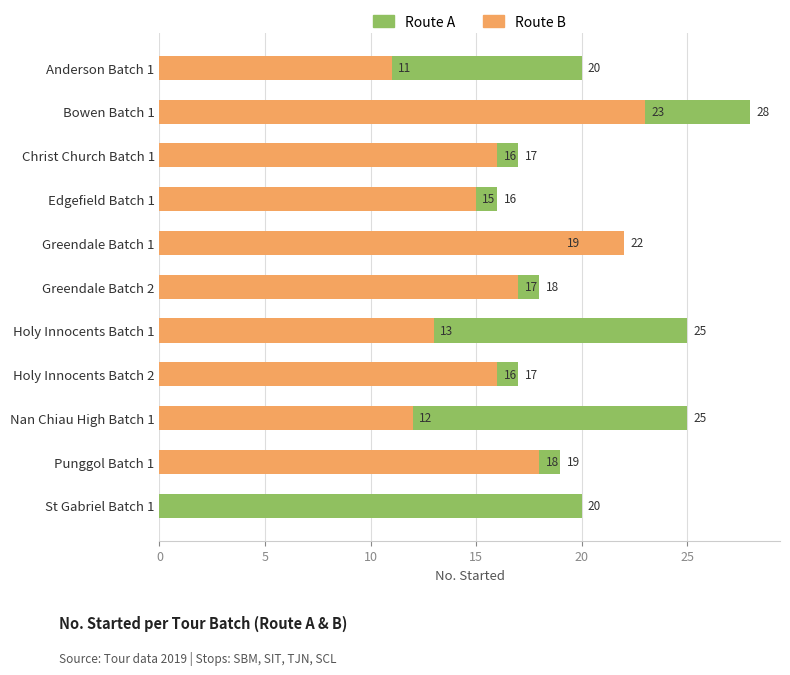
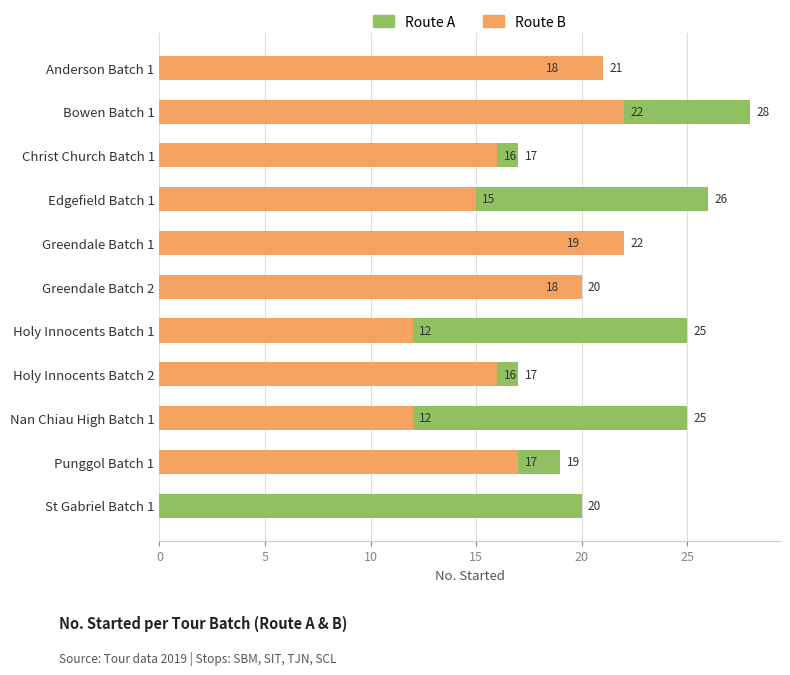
  {
    "Route A": {
-     "Anderson Batch 1": 20,
+     "Anderson Batch 1": 18,
      "Bowen Batch 1": 28,
      "Christ Church Batch 1": 17,
-     "Edgefield Batch 1": 16,
+     "Edgefield Batch 1": 26,
      "Holy Innocents Batch 1": 25,
      "Holy Innocents Batch 2": 17,
      "Nan Chiau High Batch 1": 25,
      "Punggol Batch 1": 19,
      "St Gabriel Batch 1": 20
    },
    "Route B": {
-     "Anderson Batch 1": 11,
-     "Bowen Batch 1": 23,
+     "Anderson Batch 1": 21,
+     "Bowen Batch 1": 22,
      "Greendale Batch 1": 22,
-     "Greendale Batch 2": 17,
-     "Holy Innocents Batch 1": 13,
-     "Punggol Batch 1": 18
+     "Greendale Batch 2": 20,
+     "Holy Innocents Batch 1": 12,
+     "Punggol Batch 1": 17
    }
  }
